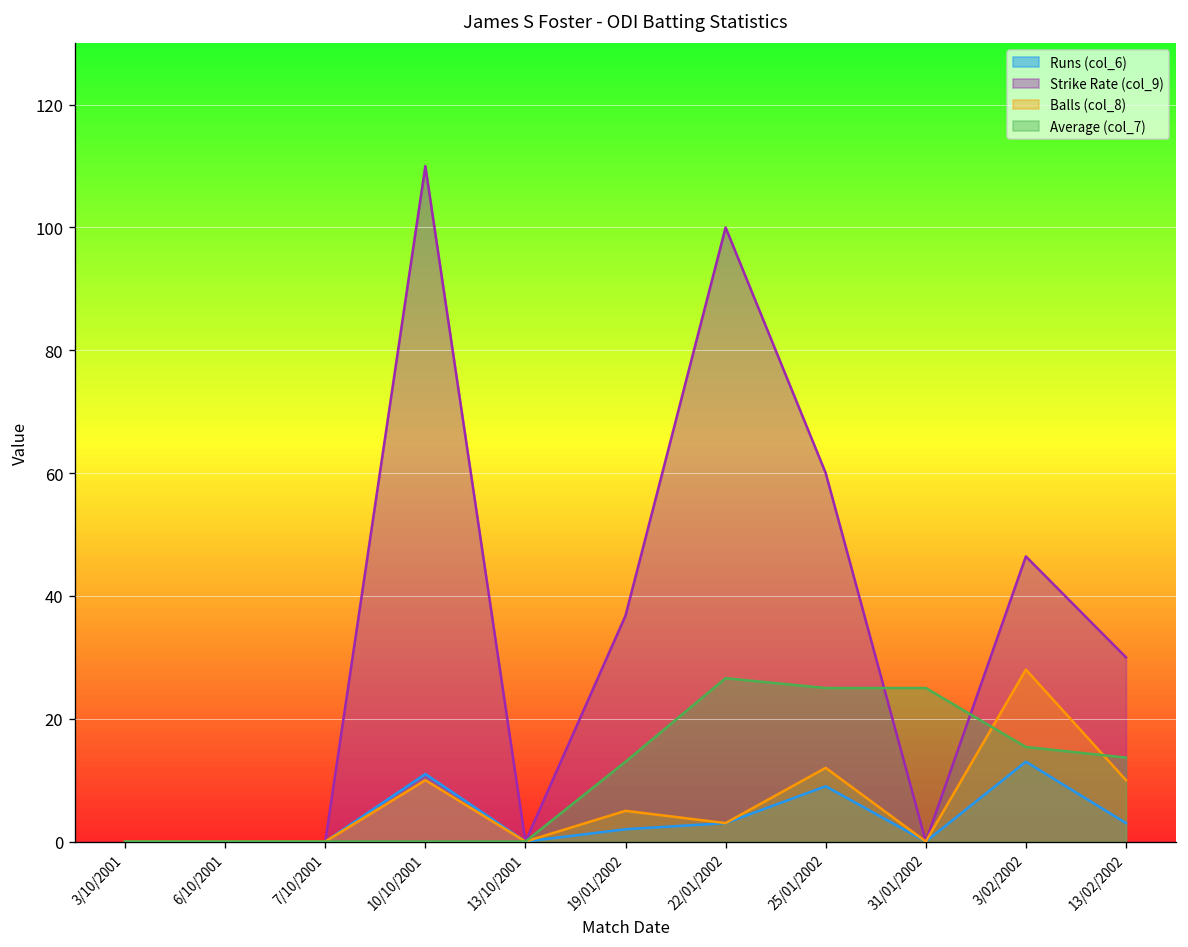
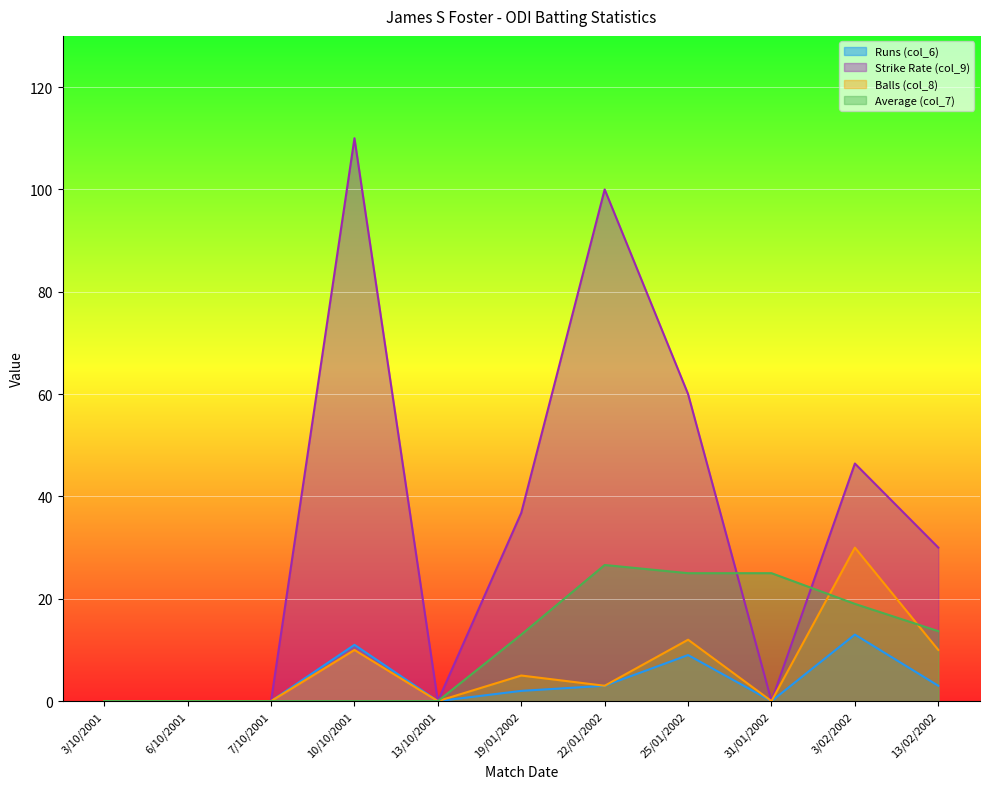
  {
    "Runs (col_6)": {
      "10/10/2001": 11,
      "19/01/2002": 2,
      "25/01/2002": 9,
      "3/02/2002": 13,
      "13/02/2002": 3
    },
    "Strike Rate (col_9)": {
      "10/10/2001": 110,
      "19/01/2002": 37,
      "22/01/2002": 100,
      "25/01/2002": 60,
      "3/02/2002": 46,
      "13/02/2002": 30
    },
    "Balls (col_8)": {
      "10/10/2001": 10,
      "19/01/2002": 5,
      "25/01/2002": 12,
-     "3/02/2002": 28,
+     "3/02/2002": 30,
      "13/02/2002": 10
    },
    "Average (col_7)": {
      "10/10/2001": 0,
      "19/01/2002": 13,
      "22/01/2002": 27,
      "25/01/2002": 25,
      "31/01/2002": 25,
-     "3/02/2002": 15,
+     "3/02/2002": 19,
      "13/02/2002": 14
    }
  }
